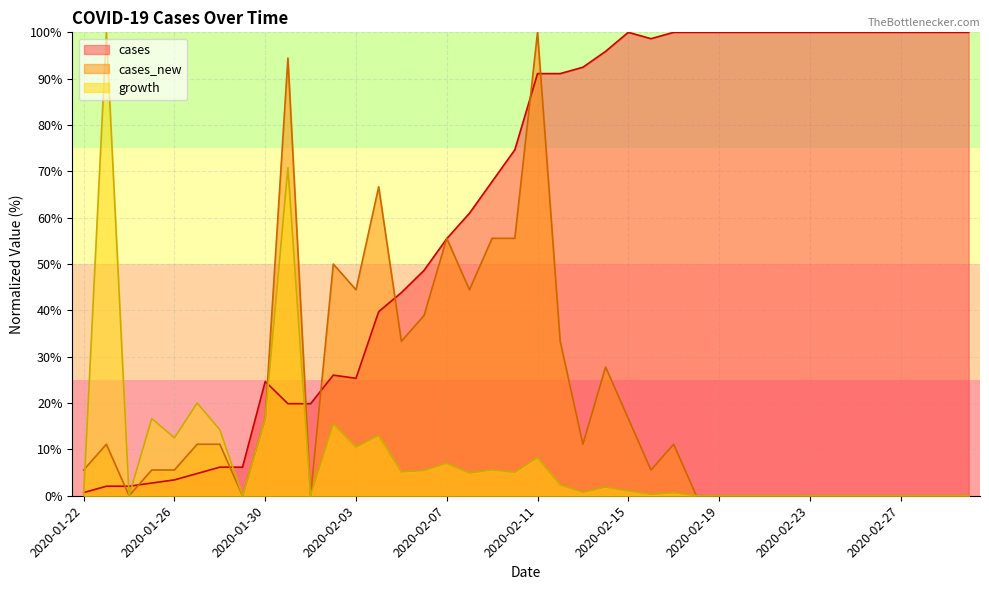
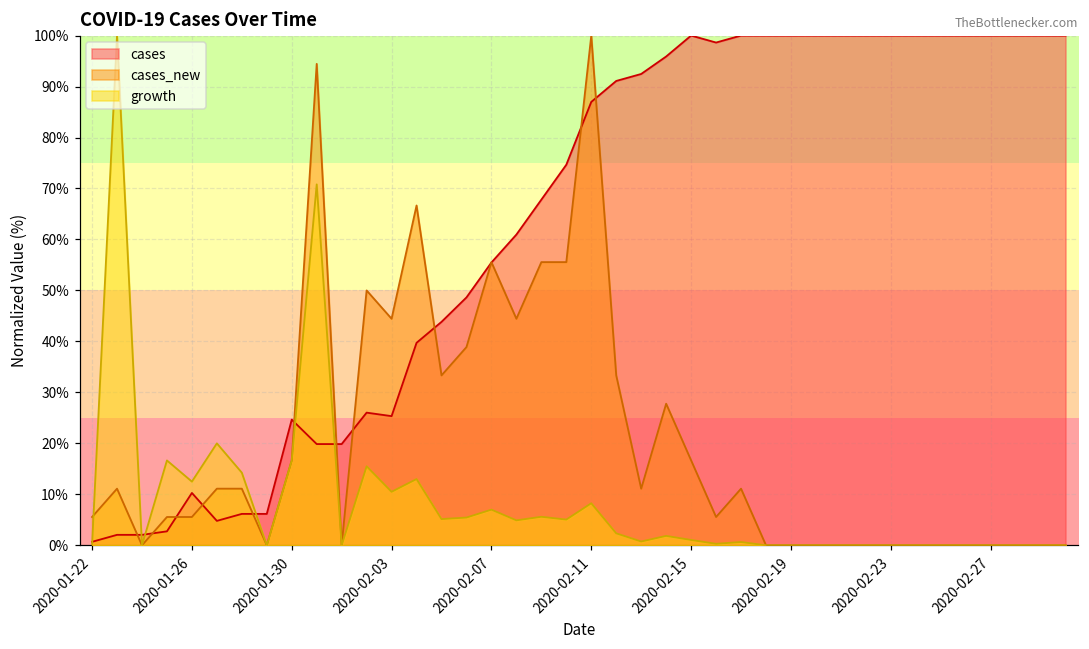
  {
    "cases": {
      "2020-01-22": "1%",
-     "2020-01-26": "3%",
+     "2020-01-26": "10%",
      "2020-01-30": "25%",
      "2020-02-03": "25%",
-     "2020-02-11": "91%",
+     "2020-02-11": "87%",
      "2020-02-15": "100%",
      "2020-02-19": "100%",
      "2020-02-23": "100%",
      "2020-02-27": "100%"
    }
  }
